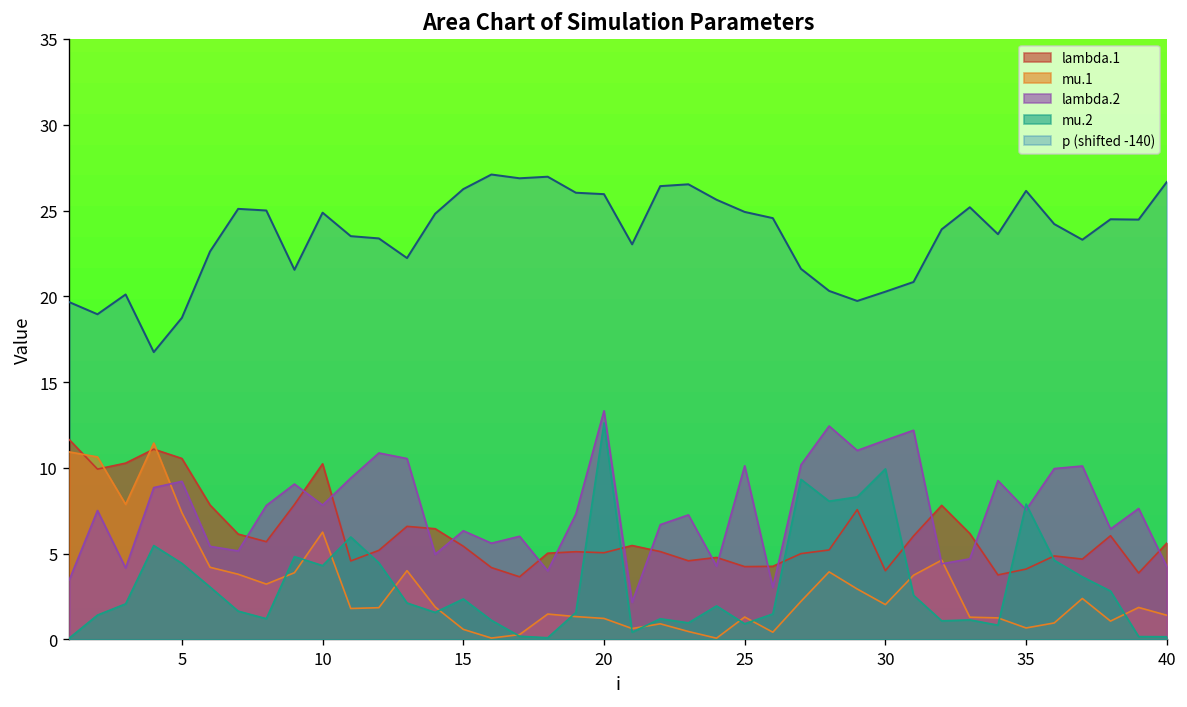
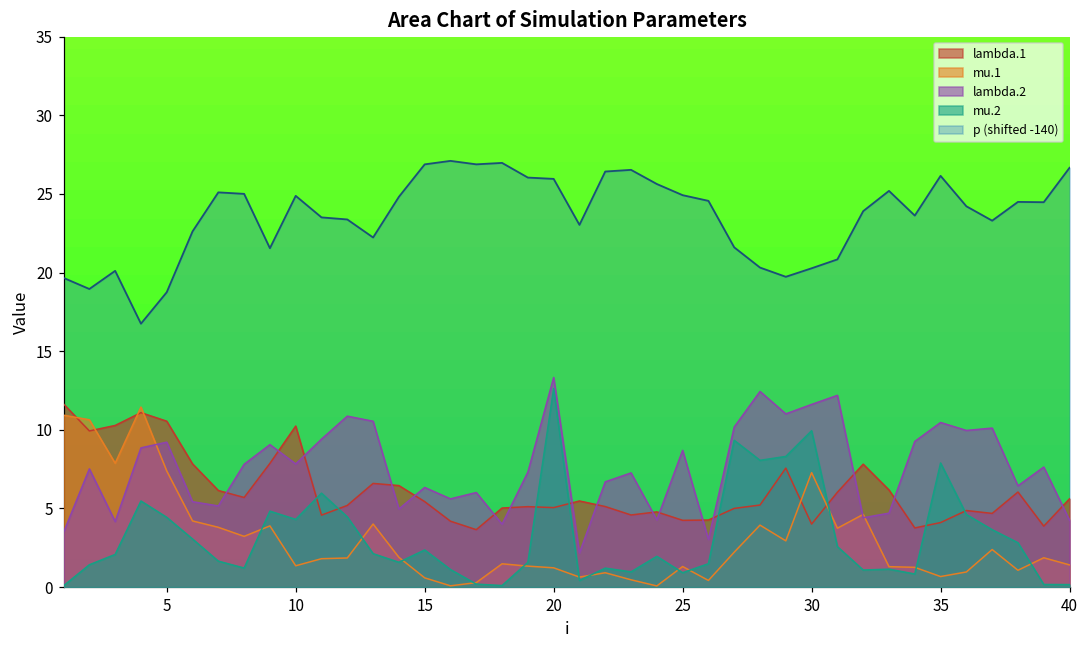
  {
    "lambda.1": {
      "5": 10.5,
      "10": 10.2,
      "15": 5.4,
      "20": 5.1,
      "25": 4.2,
      "30": 4.0,
      "35": 4.1,
      "40": 5.6
    },
    "mu.1": {
      "5": 7.4,
-     "10": 6.3,
+     "10": 1.4,
      "15": 0.6,
      "20": 1.2,
      "25": 1.3,
-     "30": 2.0,
+     "30": 7.3,
      "35": 0.7,
      "40": 1.4
    },
    "lambda.2": {
      "5": 9.2,
      "10": 7.8,
      "15": 6.3,
      "20": 13.3,
-     "25": 10.1,
+     "25": 8.7,
      "30": 11.6,
-     "35": 7.6,
+     "35": 10.5,
      "40": 4.2
    },
    "mu.2": {
      "5": 4.4,
      "10": 4.3,
      "15": 2.4,
      "20": 12.6,
      "25": 0.9,
      "30": 9.9,
      "35": 7.9,
      "40": 0.2
    },
    "p (shifted -140)": {
      "5": 18.7,
      "10": 24.9,
-     "15": 26.3,
+     "15": 26.9,
      "20": 26.0,
      "25": 24.9,
      "30": 20.3,
      "35": 26.1,
      "40": 26.7
    }
  }
